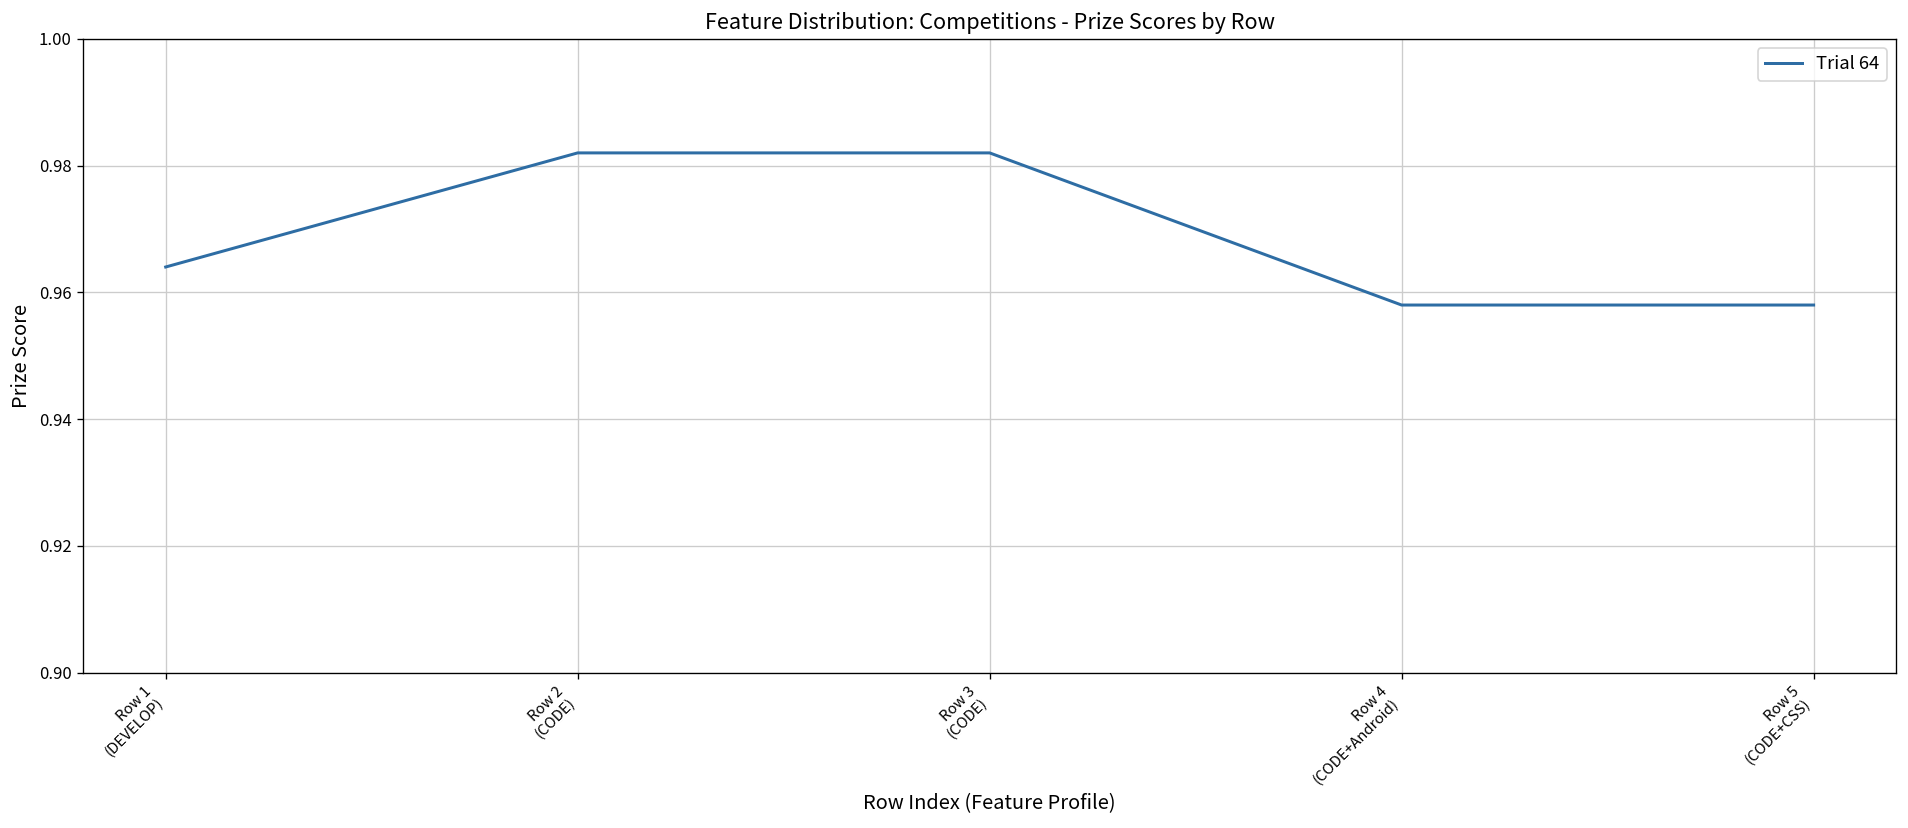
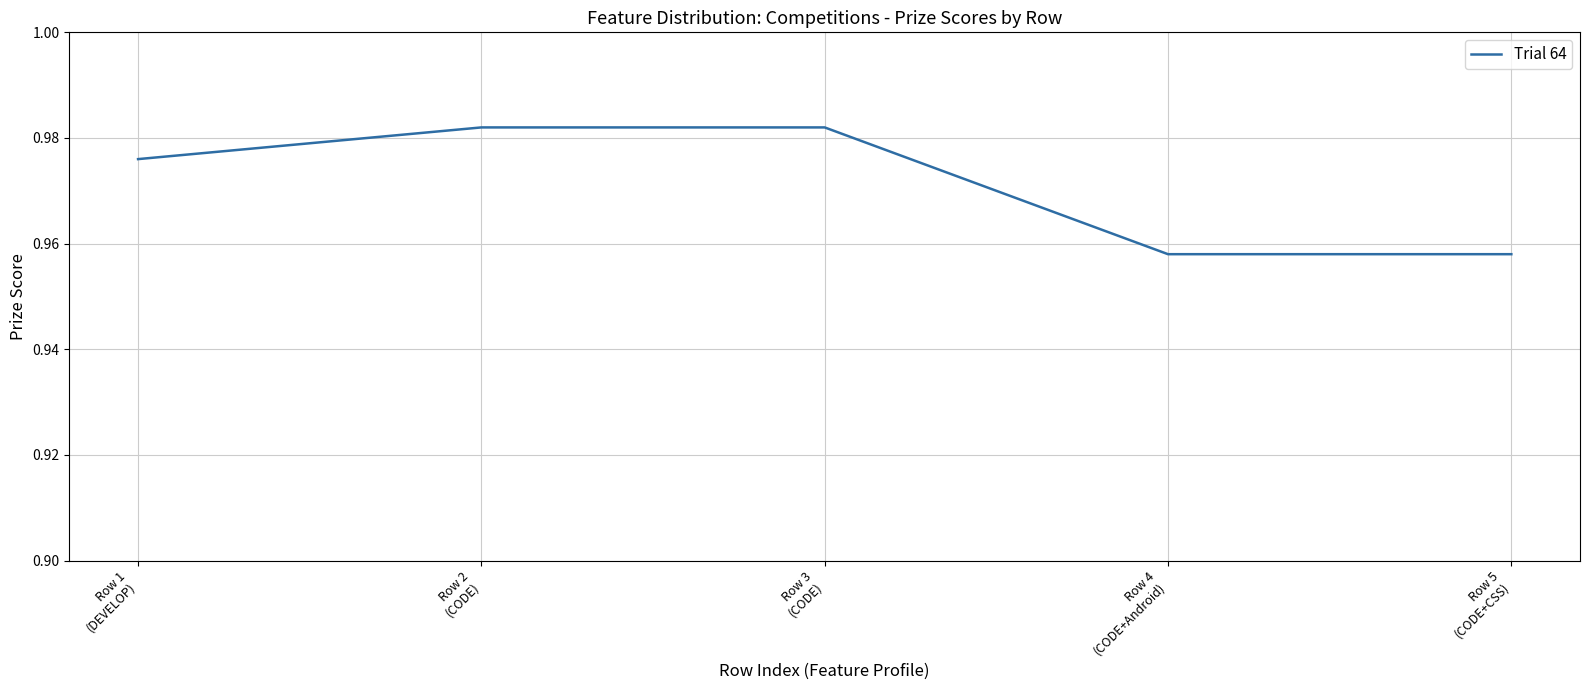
  {
-   "Row 1 (DEVELOP)": 0.964,
+   "Row 1 (DEVELOP)": 0.976,
    "Row 2 (CODE)": 0.982,
    "Row 3 (CODE)": 0.982,
    "Row 4 (CODE+Android)": 0.958,
    "Row 5 (CODE+CSS)": 0.958
  }
